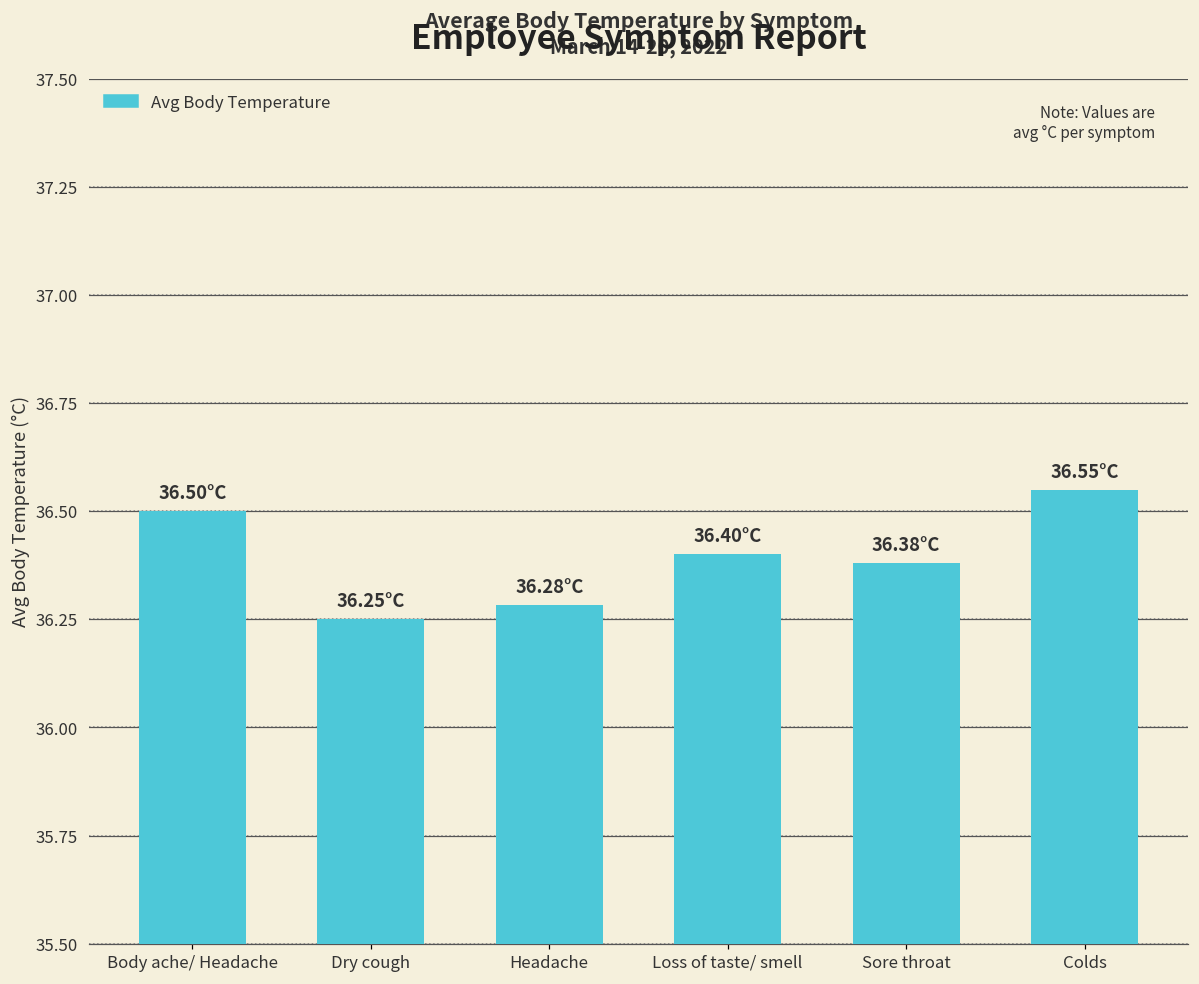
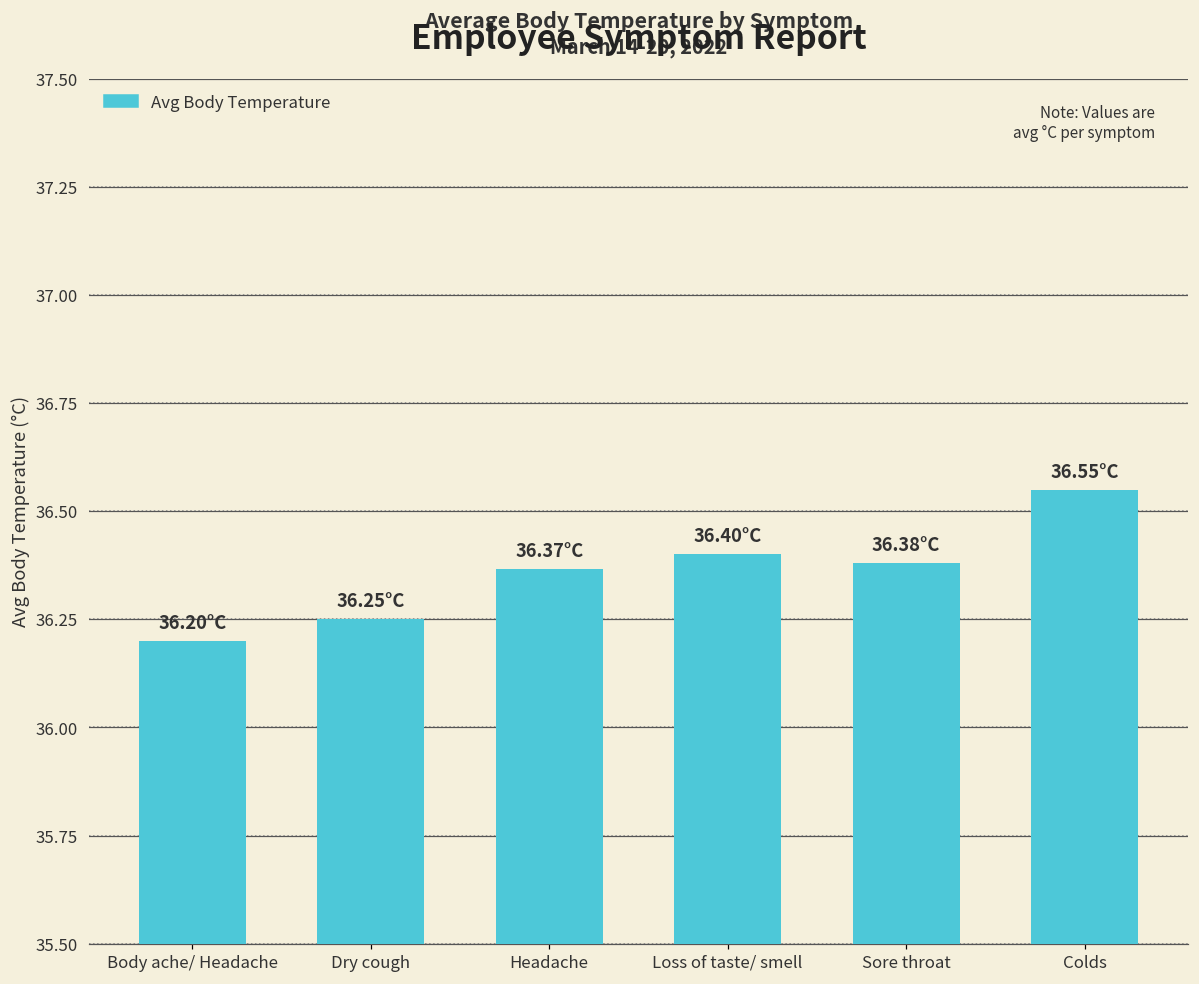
  {
-   "Body ache/ Headache": "36.50°C",
+   "Body ache/ Headache": "36.20°C",
    "Dry cough": "36.25°C",
-   "Headache": "36.28°C",
+   "Headache": "36.37°C",
    "Loss of taste/ smell": "36.40°C",
    "Sore throat": "36.38°C",
    "Colds": "36.55°C"
  }
